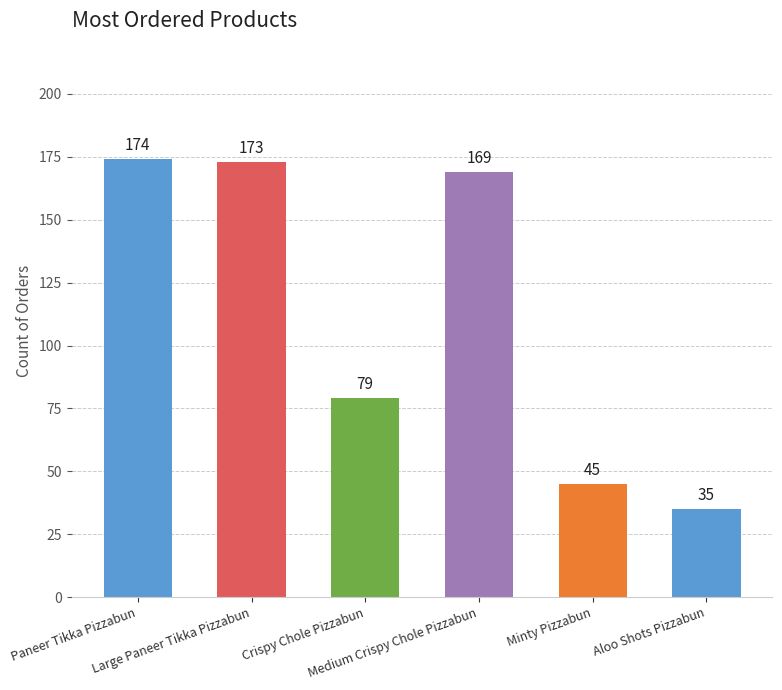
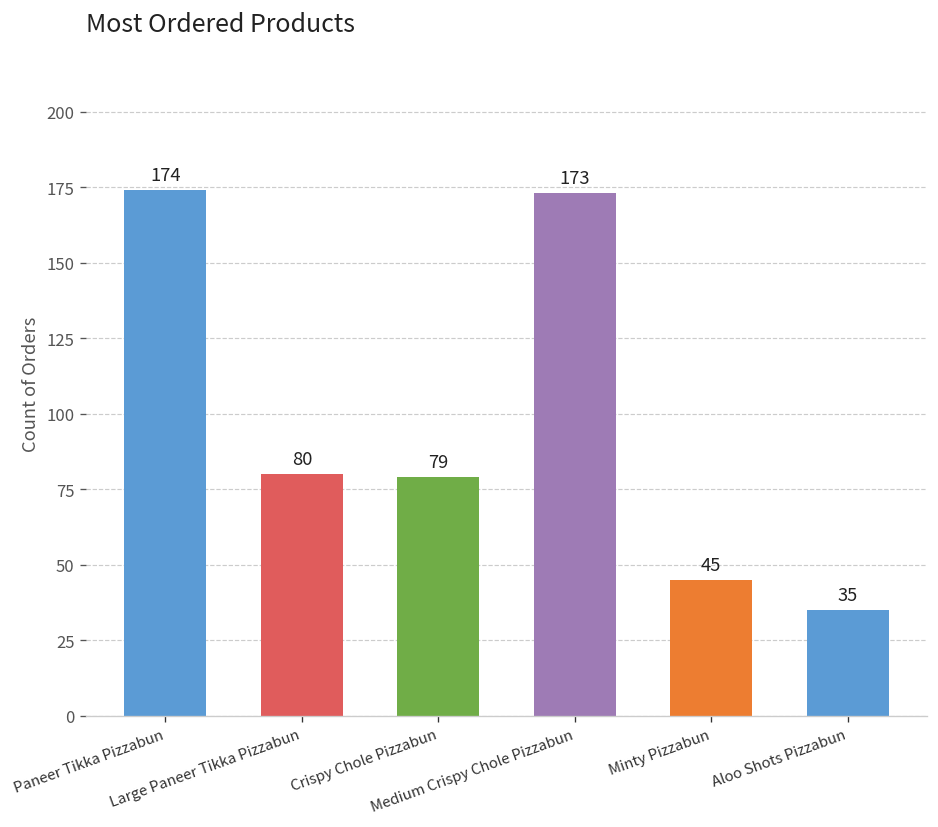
  {
    "Paneer Tikka Pizzabun": 174,
-   "Large Paneer Tikka Pizzabun": 173,
+   "Large Paneer Tikka Pizzabun": 80,
    "Crispy Chole Pizzabun": 79,
-   "Medium Crispy Chole Pizzabun": 169,
+   "Medium Crispy Chole Pizzabun": 173,
    "Minty Pizzabun": 45,
    "Aloo Shots Pizzabun": 35
  }
